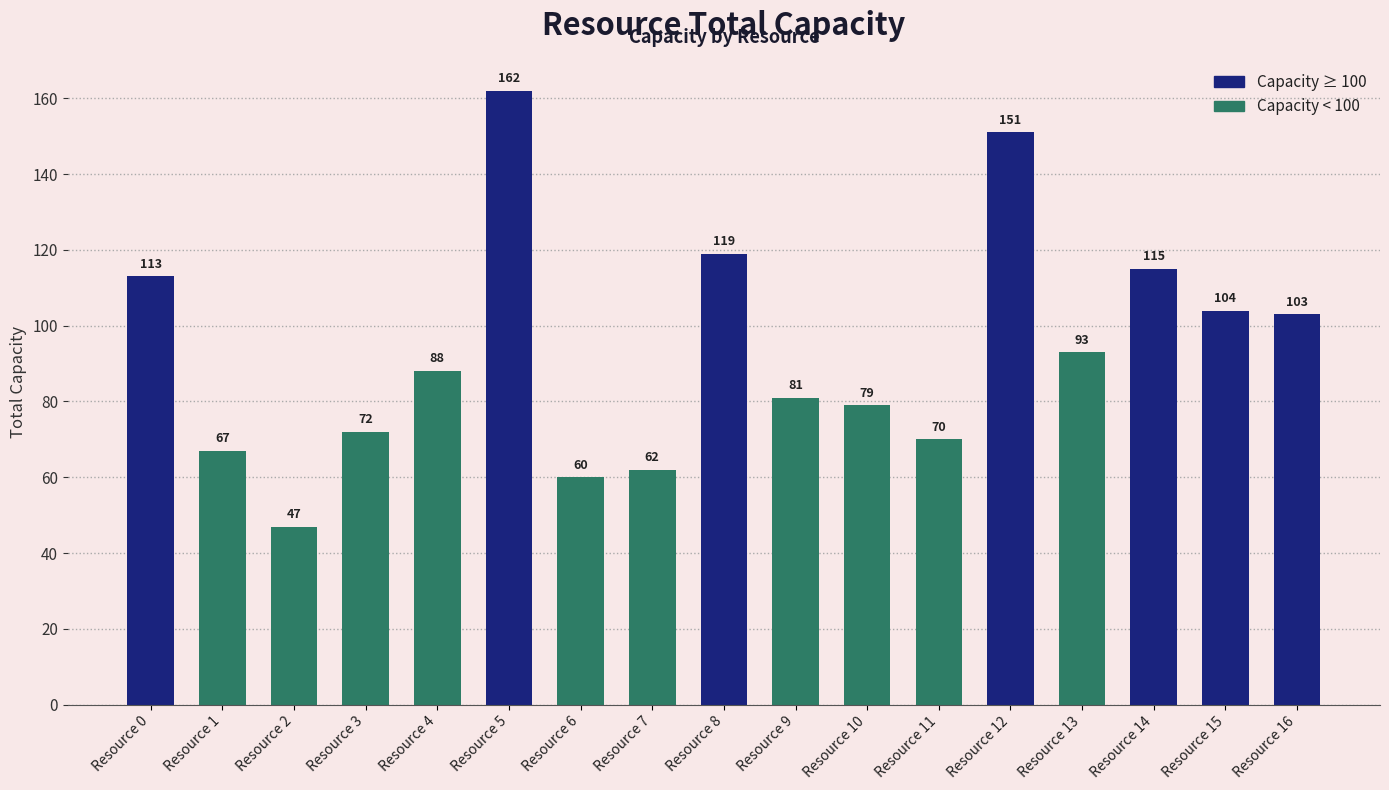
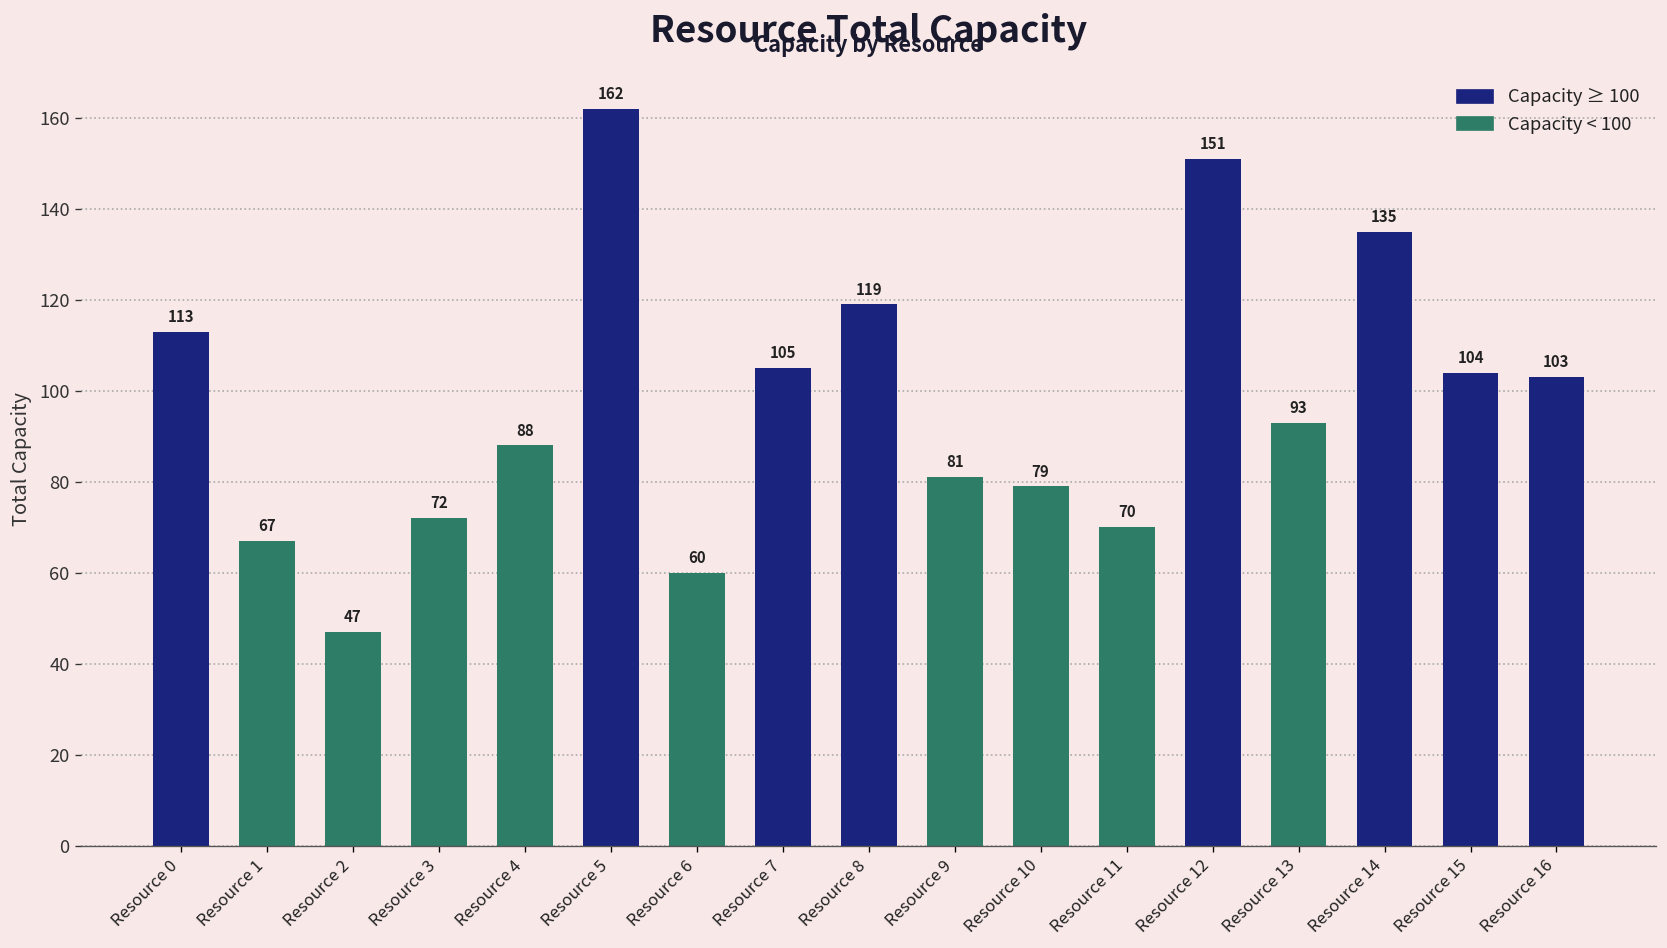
  {
    "Resource 0": 113,
    "Resource 1": 67,
    "Resource 2": 47,
    "Resource 3": 72,
    "Resource 4": 88,
    "Resource 5": 162,
    "Resource 6": 60,
-   "Resource 7": 62,
+   "Resource 7": 105,
    "Resource 8": 119,
    "Resource 9": 81,
    "Resource 10": 79,
    "Resource 11": 70,
    "Resource 12": 151,
    "Resource 13": 93,
-   "Resource 14": 115,
+   "Resource 14": 135,
    "Resource 15": 104,
    "Resource 16": 103
  }
